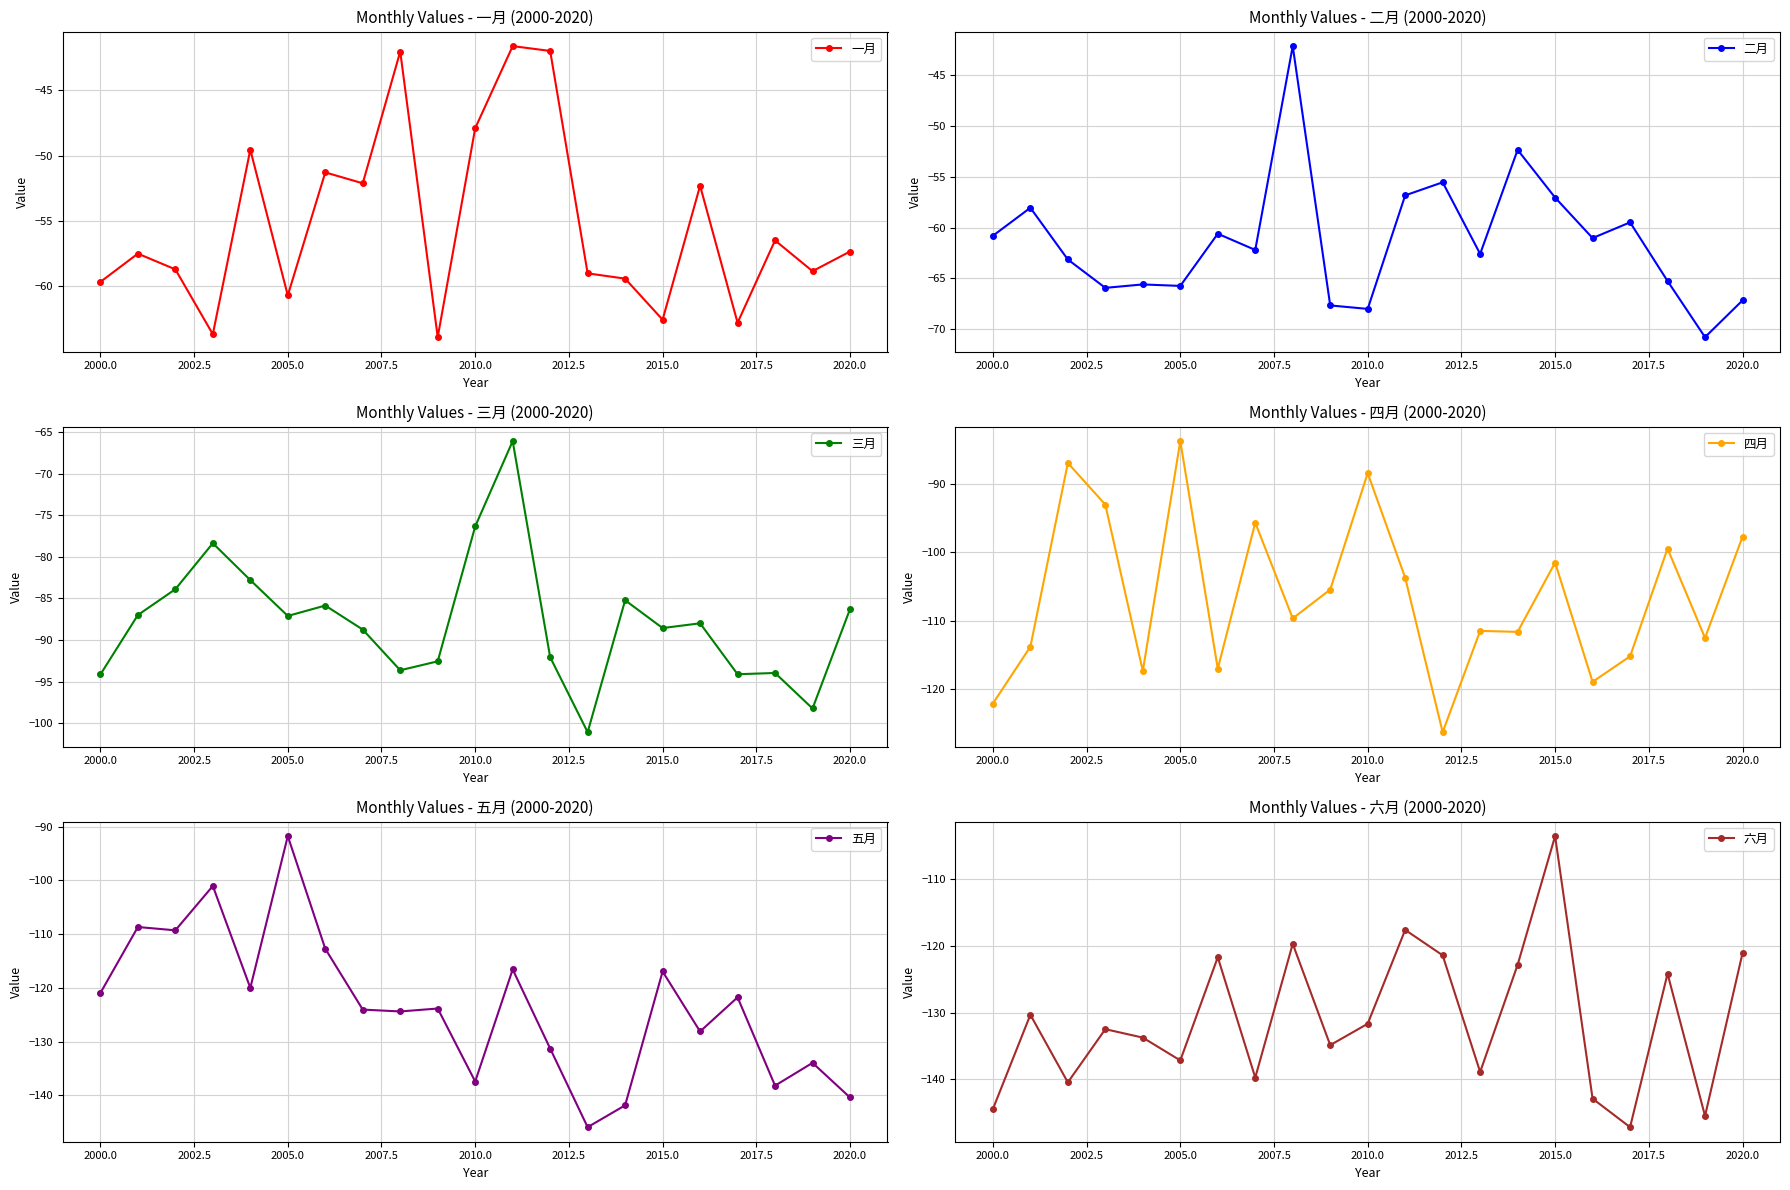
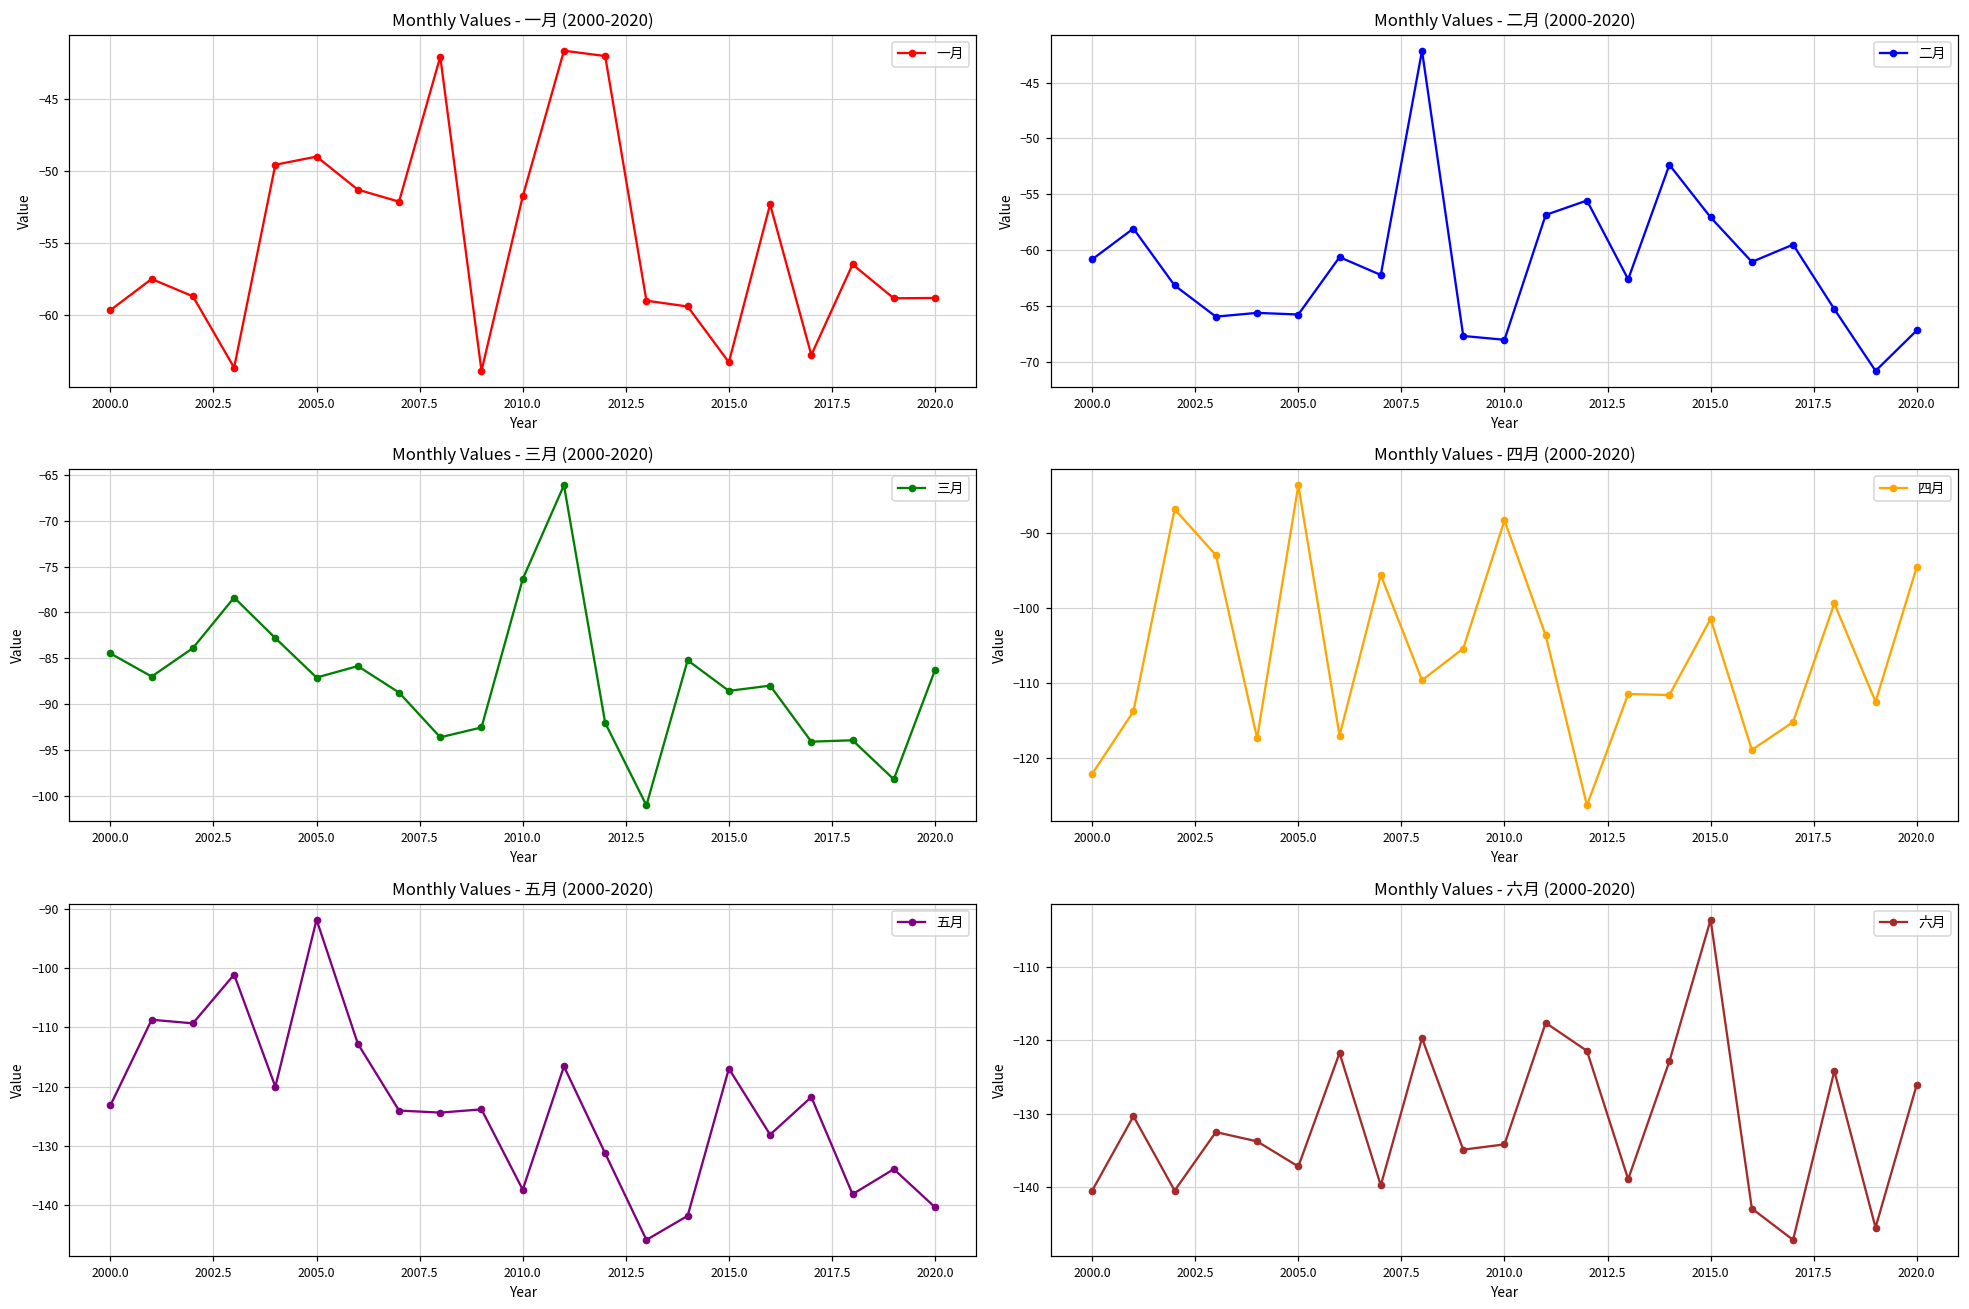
  {
    "Monthly Values - 一月 (2000-2020)": {
      "2000.0": -59.7,
-     "2005.0": -60.7,
-     "2010.0": -47.9,
-     "2015.0": -62.5,
-     "2020.0": -57.3
+     "2005.0": -49.0,
+     "2010.0": -51.7,
+     "2015.0": -63.3,
+     "2020.0": -58.8
    },
    "Monthly Values - 二月 (2000-2020)": {
      "2000.0": -60.8,
      "2005.0": -65.7,
      "2010.0": -68.0,
      "2015.0": -57.0,
      "2020.0": -67.2
    },
    "Monthly Values - 三月 (2000-2020)": {
-     "2000.0": -94,
+     "2000.0": -84,
      "2005.0": -87,
      "2010.0": -76,
      "2015.0": -89,
      "2020.0": -86
    },
    "Monthly Values - 四月 (2000-2020)": {
      "2000.0": -122,
      "2005.0": -84,
      "2010.0": -88,
      "2015.0": -101,
-     "2020.0": -98
+     "2020.0": -95
    },
    "Monthly Values - 五月 (2000-2020)": {
-     "2000.0": -121,
+     "2000.0": -123,
      "2005.0": -92,
      "2010.0": -137,
      "2015.0": -117,
      "2020.0": -140
    },
    "Monthly Values - 六月 (2000-2020)": {
-     "2000.0": -144,
+     "2000.0": -140,
      "2005.0": -137,
-     "2010.0": -132,
+     "2010.0": -134,
      "2015.0": -104,
-     "2020.0": -121
+     "2020.0": -126
    }
  }
